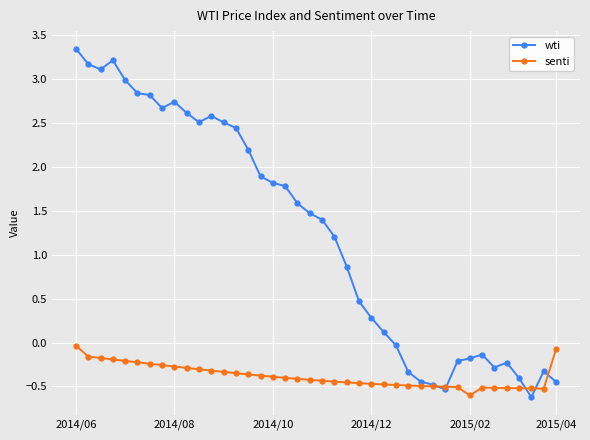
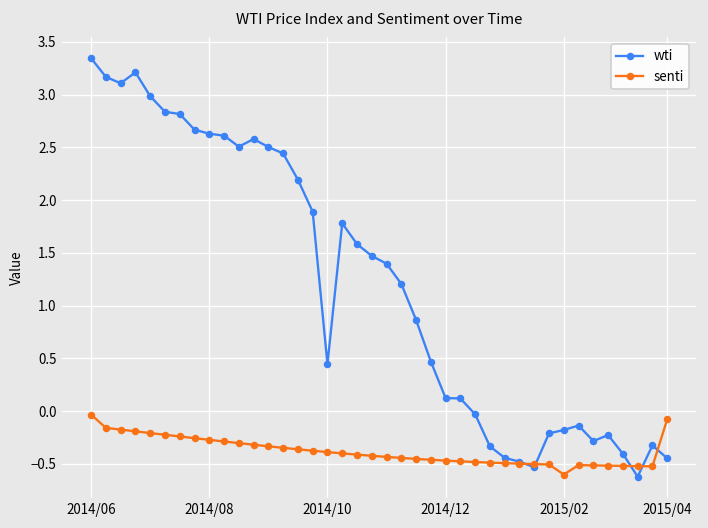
  {
    "wti": {
      "2014/06": 3.3,
-     "2014/08": 2.7,
-     "2014/10": 1.8,
-     "2014/12": 0.3,
+     "2014/08": 2.6,
+     "2014/10": 0.4,
+     "2014/12": 0.1,
      "2015/02": -0.2,
      "2015/04": -0.4
    },
    "senti": {
      "2014/06": 0.0,
      "2014/08": -0.3,
      "2014/10": -0.4,
      "2014/12": -0.5,
      "2015/02": -0.6,
      "2015/04": -0.1
    }
  }
